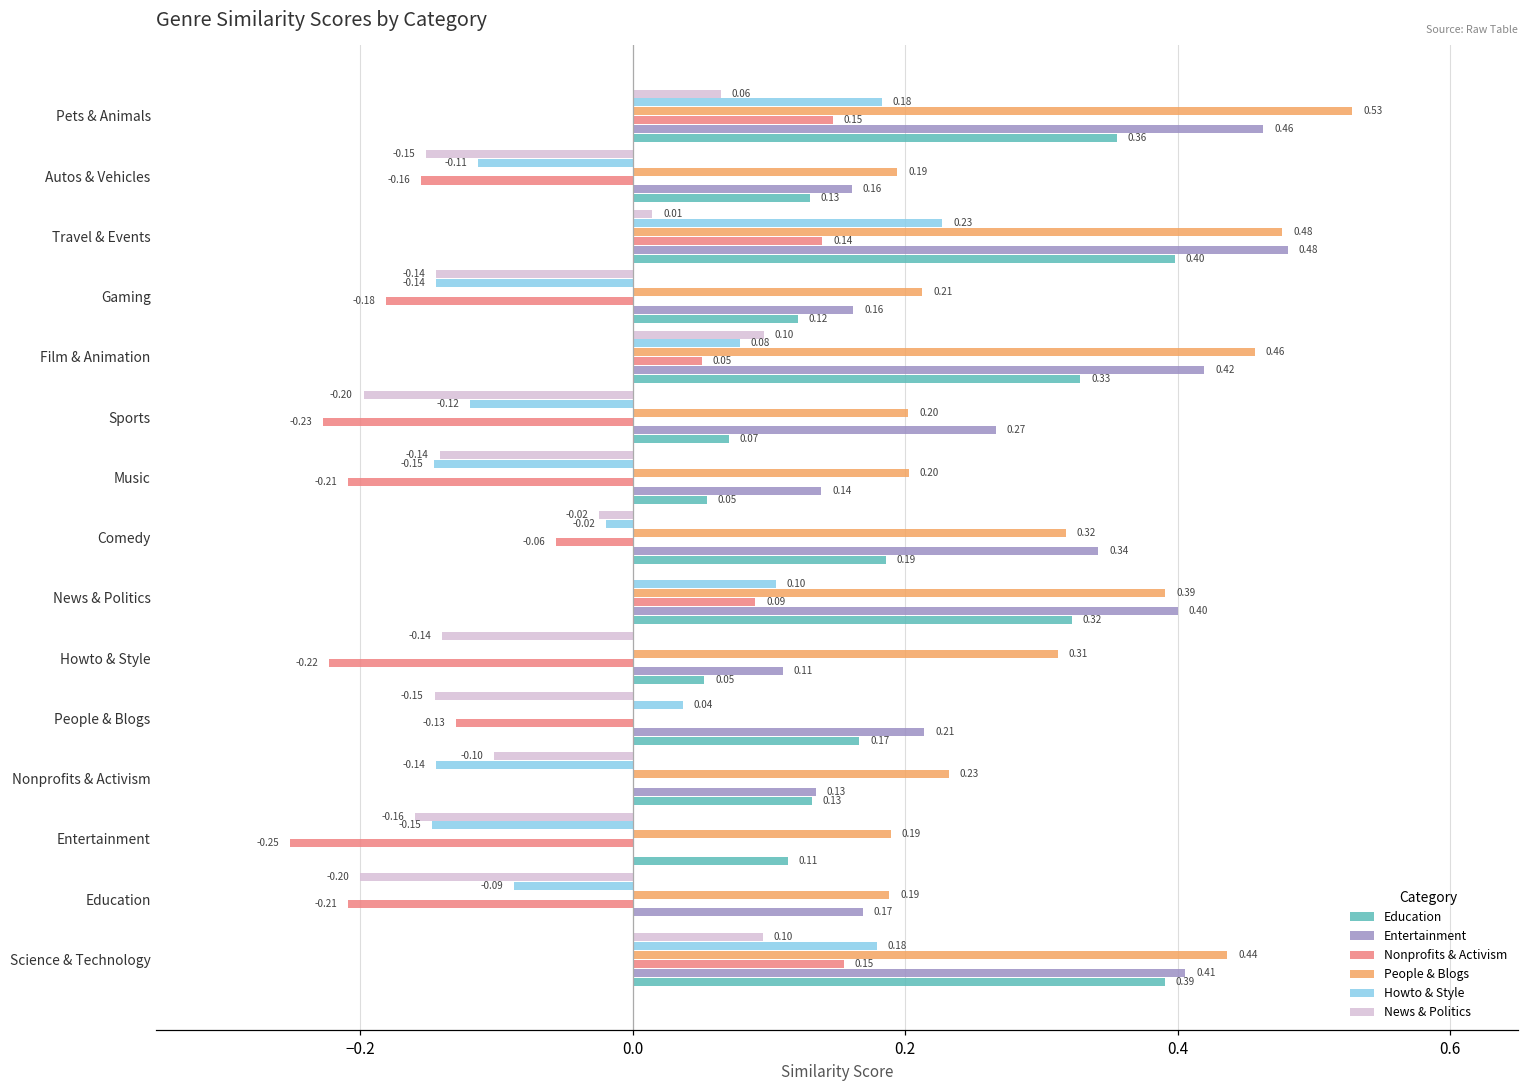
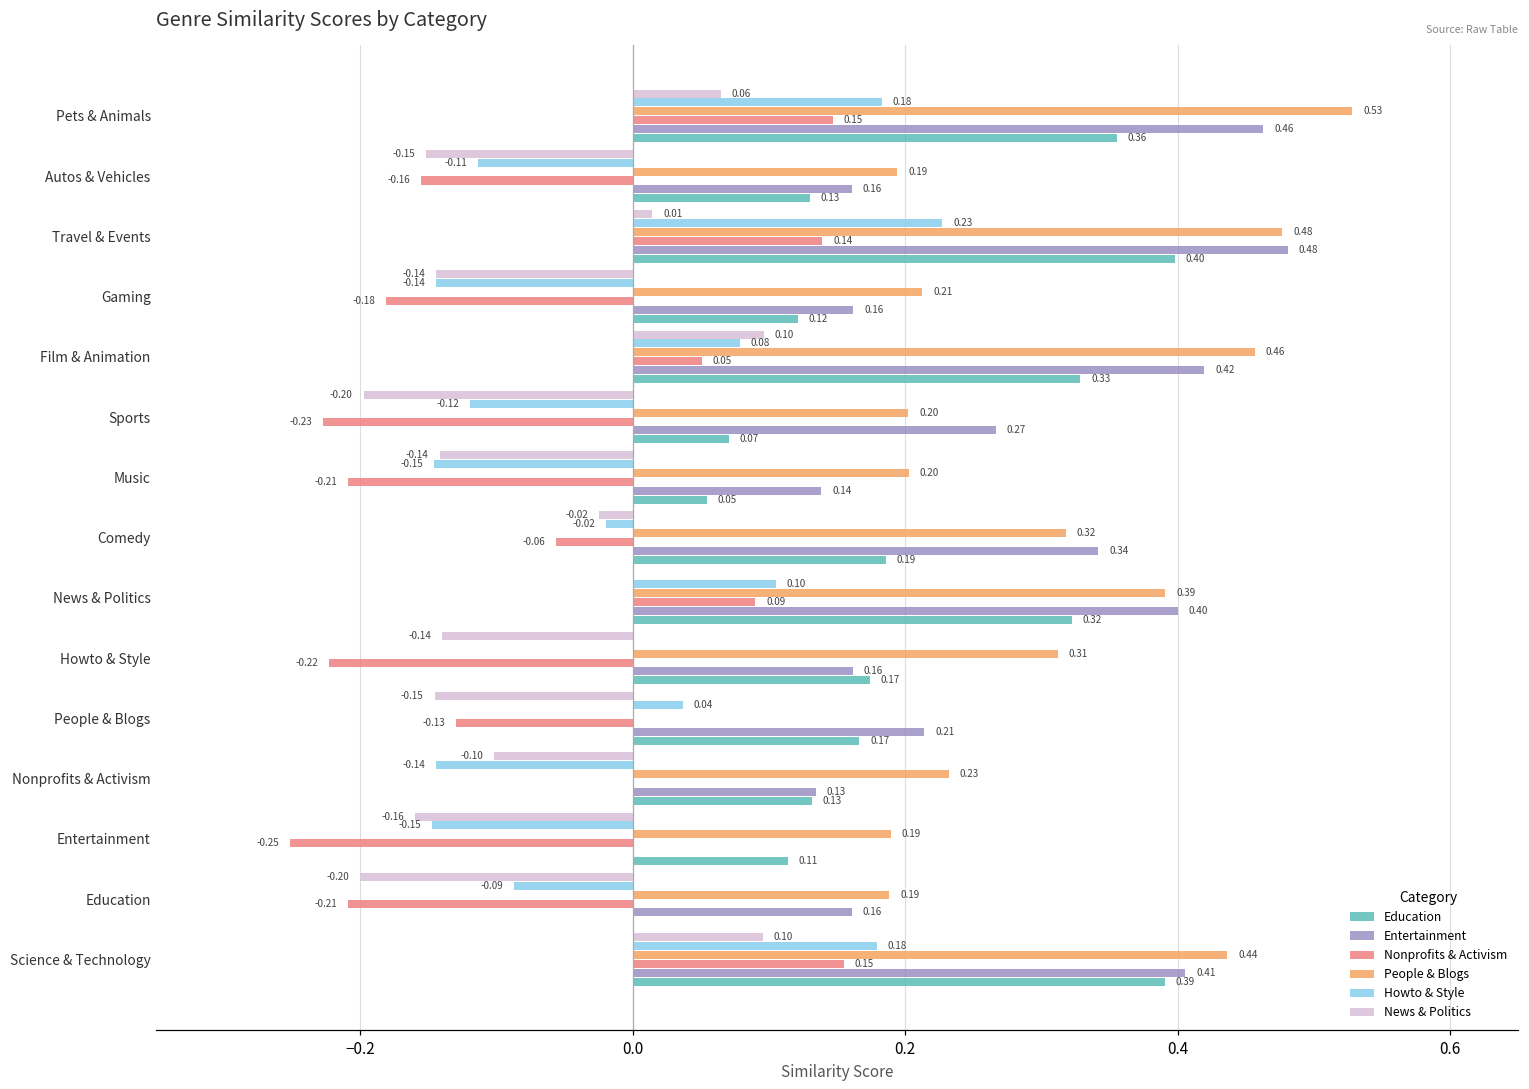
  {
    "Education": {
      "Pets & Animals": 0.36,
      "Autos & Vehicles": 0.13,
      "Travel & Events": 0.40,
      "Gaming": 0.12,
      "Film & Animation": 0.33,
      "Sports": 0.07,
      "Music": 0.05,
      "Comedy": 0.19,
      "News & Politics": 0.32,
-     "Howto & Style": 0.05,
+     "Howto & Style": 0.17,
      "People & Blogs": 0.17,
      "Entertainment": 0.11,
      "Science & Technology": 0.39
    },
    "Entertainment": {
      "Pets & Animals": 0.46,
      "Autos & Vehicles": 0.16,
      "Travel & Events": 0.48,
      "Gaming": 0.16,
      "Film & Animation": 0.42,
      "Sports": 0.27,
      "Music": 0.14,
      "Comedy": 0.34,
      "News & Politics": 0.40,
-     "Howto & Style": 0.11,
+     "Howto & Style": 0.16,
      "People & Blogs": 0.21,
      "Nonprofits & Activism": 0.13,
-     "Education": 0.17,
+     "Education": 0.16,
      "Science & Technology": 0.41
    },
    "Howto & Style": {
      "Pets & Animals": 0.18,
      "Autos & Vehicles": -0.11,
      "Travel & Events": 0.23,
      "Gaming": -0.14,
      "Film & Animation": 0.08,
      "Sports": -0.12,
      "Music": -0.15,
      "News & Politics": 0.10,
      "People & Blogs": 0.04,
      "Nonprofits & Activism": -0.14,
      "Entertainment": -0.15,
      "Education": -0.09,
      "Science & Technology": 0.18
    },
    "News & Politics": {
      "Pets & Animals": 0.06,
      "Autos & Vehicles": -0.15,
      "Travel & Events": 0.01,
      "Gaming": -0.14,
      "Film & Animation": 0.10,
      "Sports": -0.20,
      "Music": -0.14,
      "Comedy": -0.02,
      "Howto & Style": -0.14,
      "People & Blogs": -0.15,
      "Nonprofits & Activism": -0.10,
      "Entertainment": -0.16,
      "Education": -0.20,
      "Science & Technology": 0.10
    }
  }
